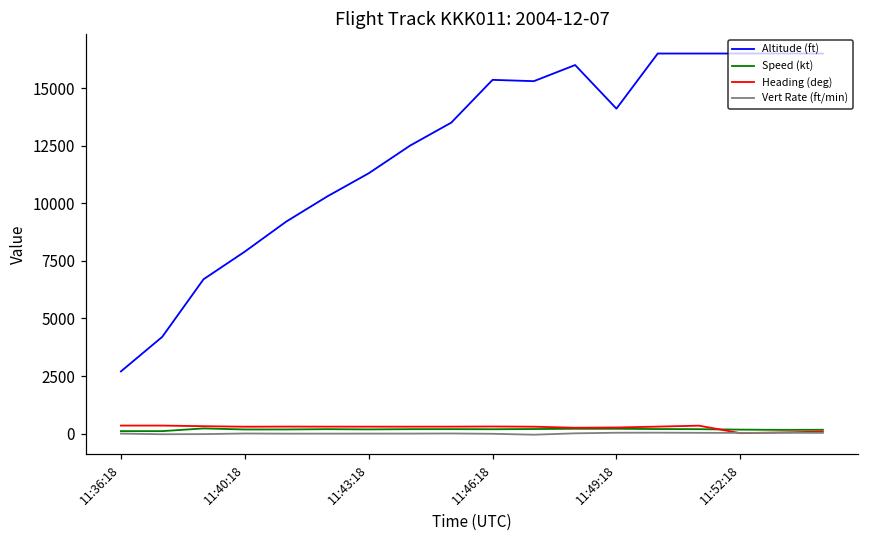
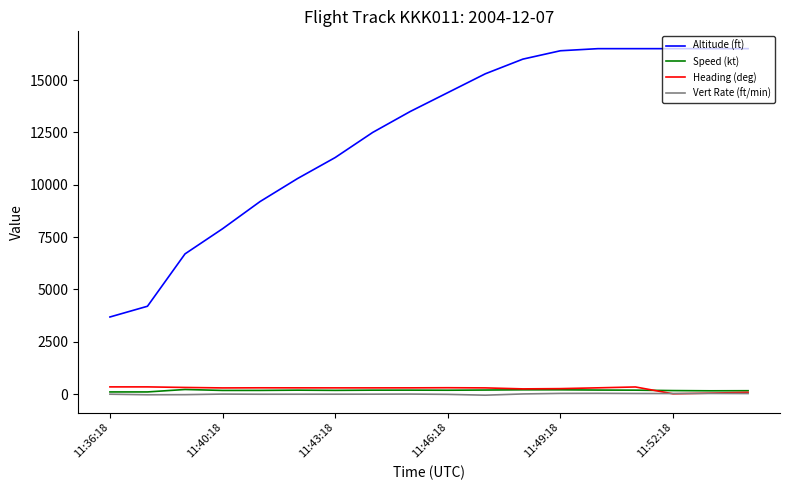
  {
    "Altitude (ft)": {
-     "11:36:18": 2700,
+     "11:36:18": 3700,
      "11:40:18": 7900,
      "11:43:18": 11300,
-     "11:46:18": 15400,
-     "11:49:18": 14100
+     "11:46:18": 14400,
+     "11:49:18": 16400
    },
    "Speed (kt)": {
      "11:52:18": 200
    },
    "Heading (deg)": {
      "11:36:18": 300
    },
    "Vert Rate (ft/min)": {
      "11:40:18": 0,
      "11:43:18": 0,
      "11:46:18": 0,
      "11:49:18": 0
    }
  }
